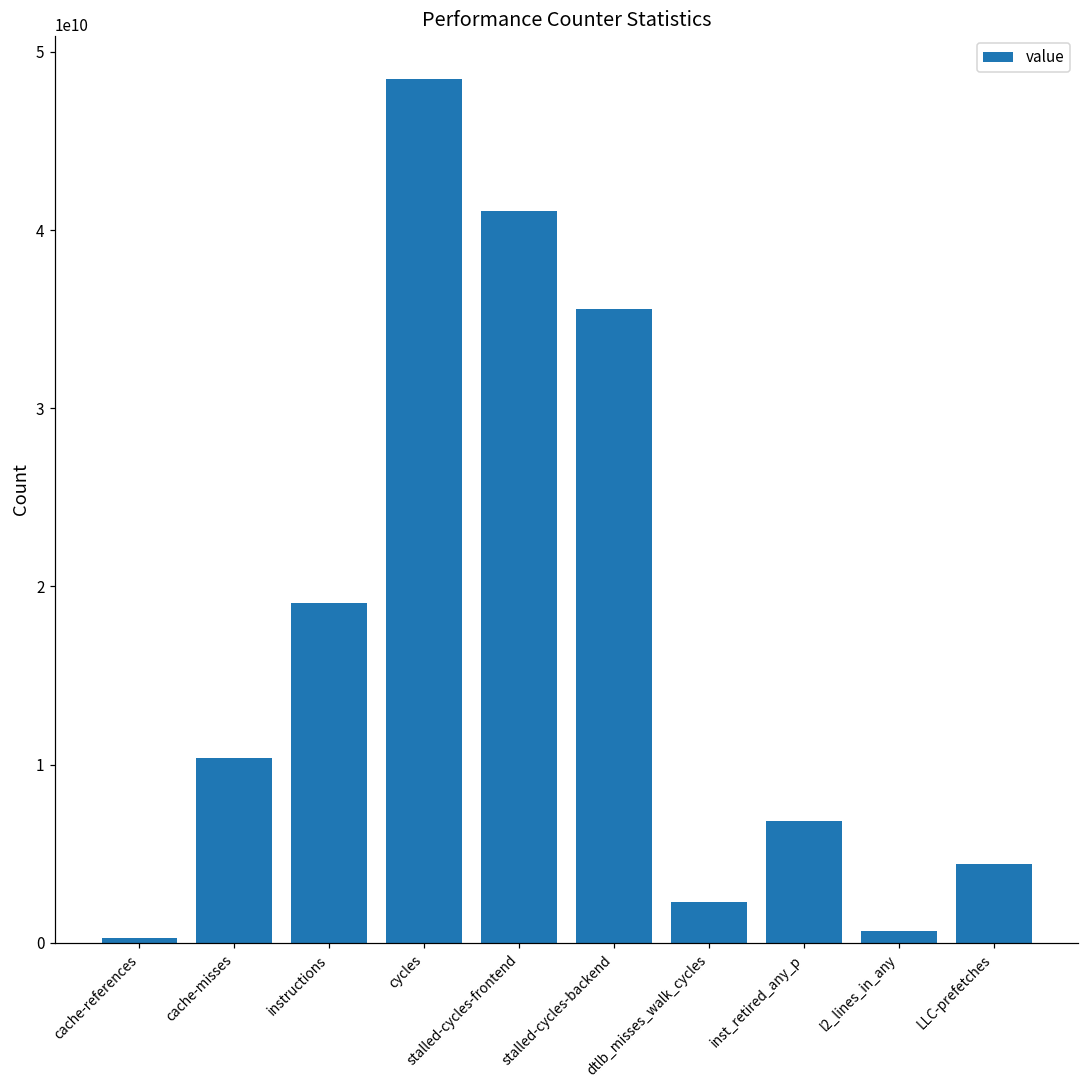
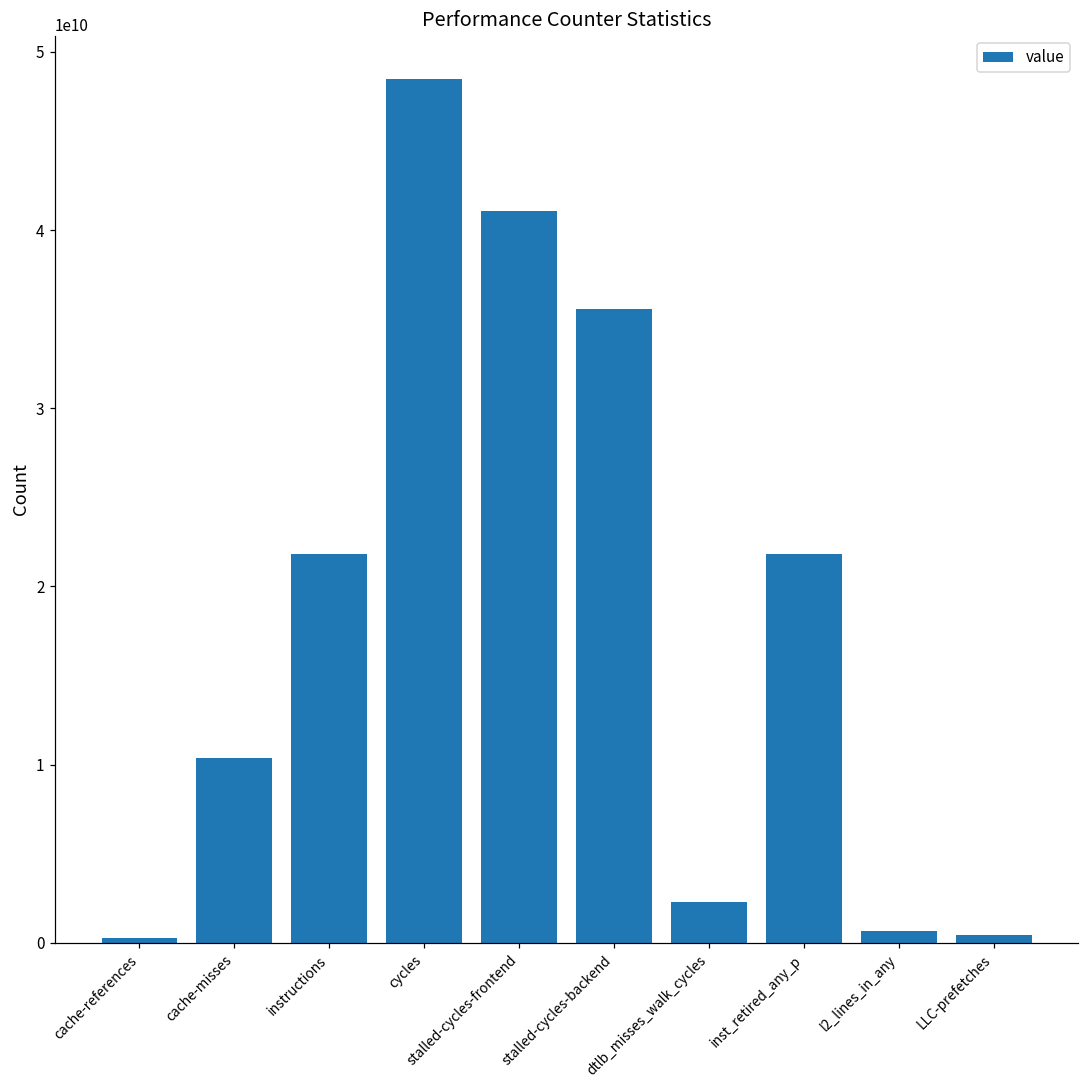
  {
    "cache-references": 300000000,
    "cache-misses": 10400000000,
-   "instructions": 19100000000,
+   "instructions": 21800000000,
    "cycles": 48500000000,
    "stalled-cycles-frontend": 41100000000,
    "stalled-cycles-backend": 35600000000,
    "dtlb_misses_walk_cycles": 2300000000,
-   "inst_retired_any_p": 6900000000,
+   "inst_retired_any_p": 21800000000,
    "l2_lines_in_any": 700000000,
-   "LLC-prefetches": 4400000000
+   "LLC-prefetches": 400000000
  }
